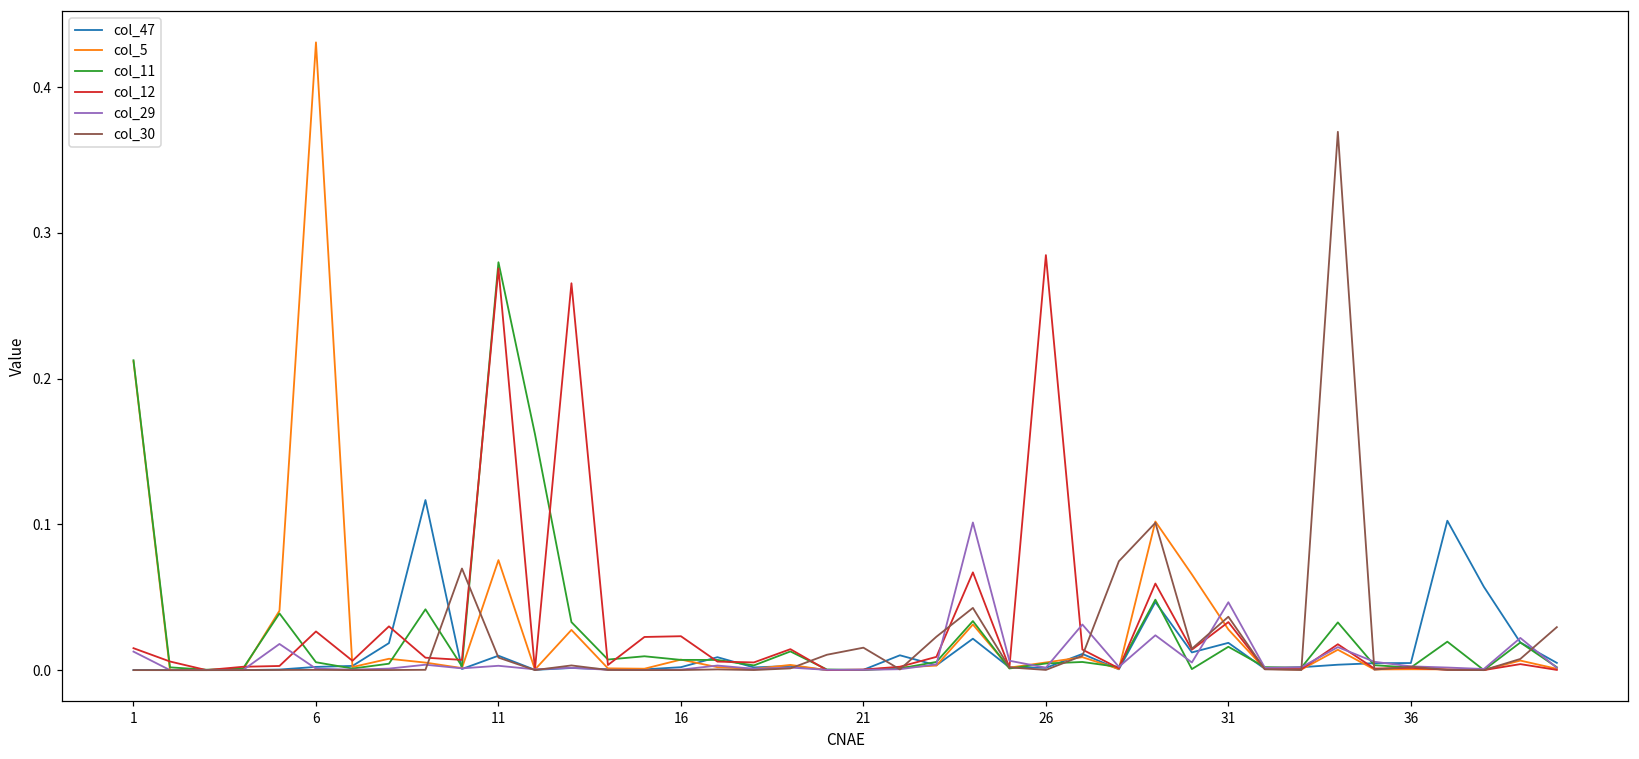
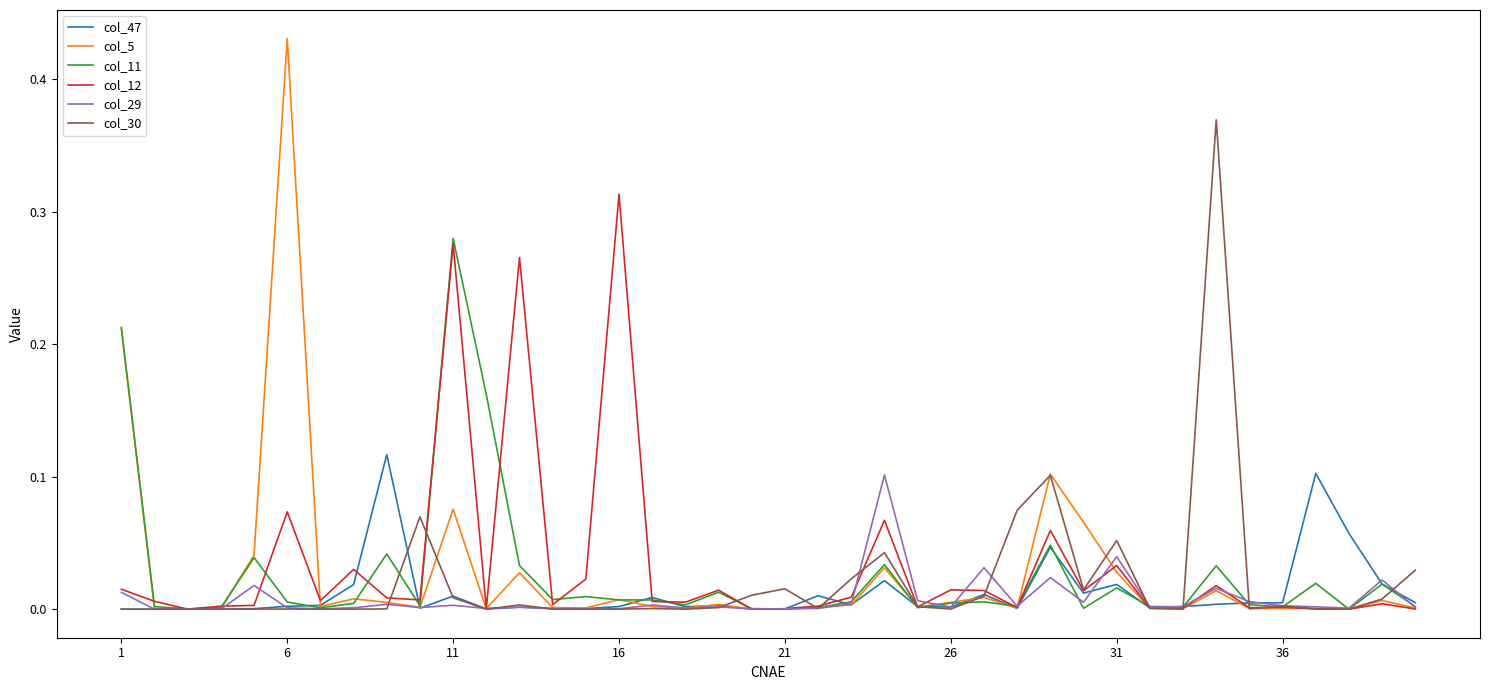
  {
    "col_47": {
      "31": 0.019,
      "36": 0.005
    },
    "col_5": {
      "6": 0.431,
      "11": 0.075,
      "31": 0.028
    },
    "col_11": {
      "6": 0.005,
      "11": 0.280,
      "31": 0.016
    },
    "col_12": {
      "1": 0.015,
-     "6": 0.027,
+     "6": 0.073,
      "11": 0.276,
-     "16": 0.023,
-     "26": 0.285,
+     "16": 0.313,
+     "26": 0.015,
      "31": 0.033
    },
    "col_29": {
      "1": 0.013,
      "11": 0.003,
-     "31": 0.047
+     "31": 0.040
    },
    "col_30": {
      "21": 0.015,
-     "31": 0.037
+     "31": 0.052
    }
  }
